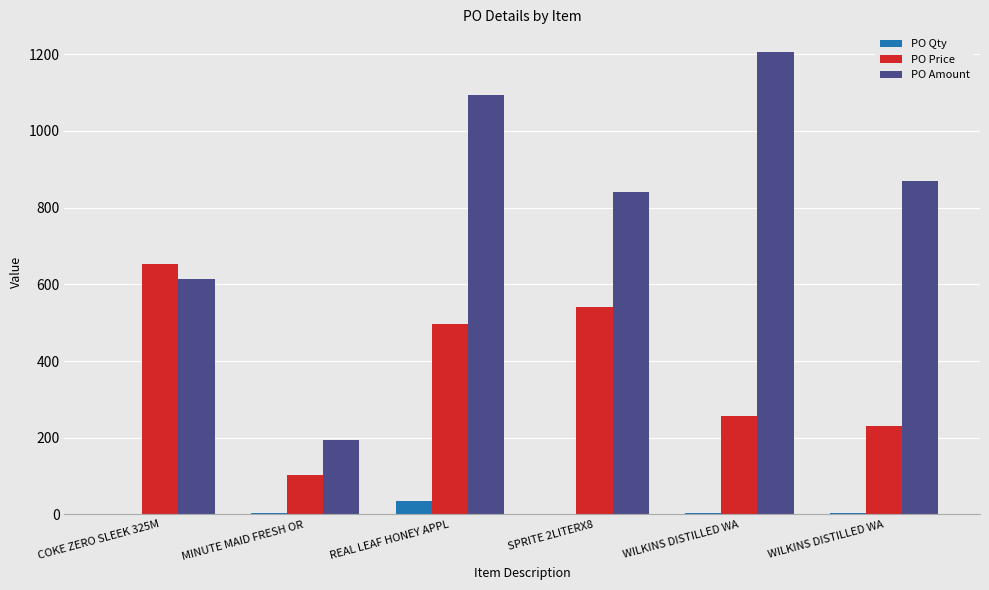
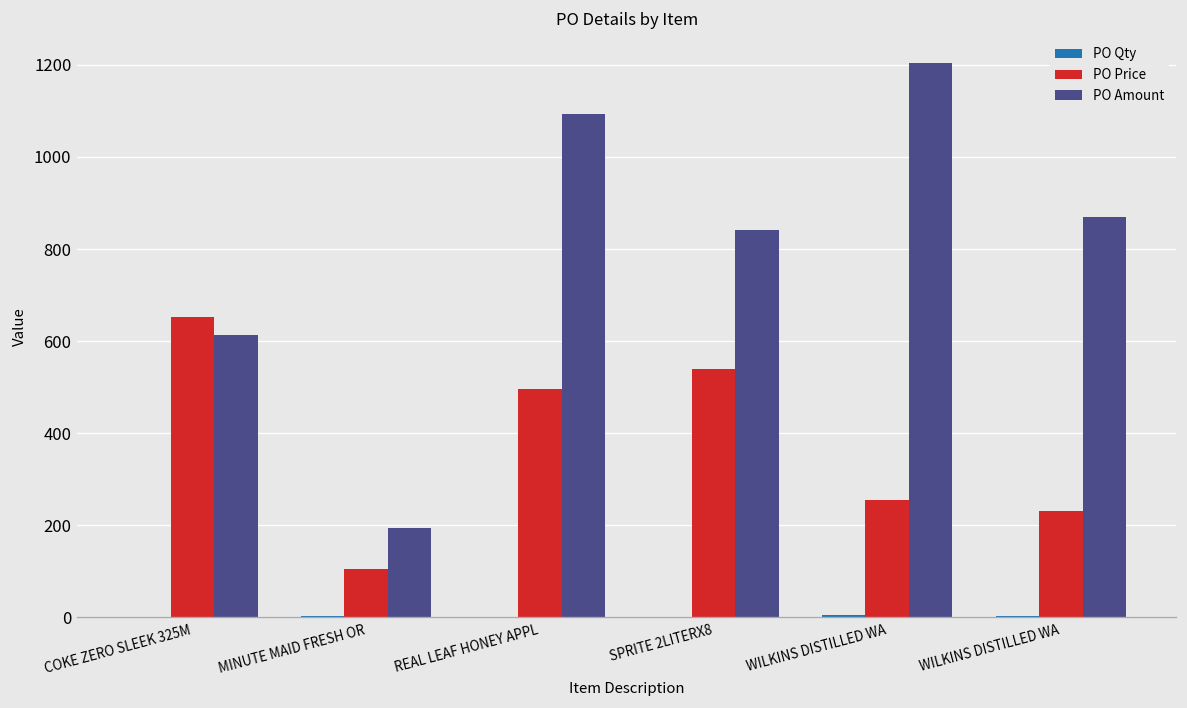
  {
    "PO Qty": {
-     "REAL LEAF HONEY APPL": 40
+     "REAL LEAF HONEY APPL": 0
    },
    "PO Price": {
      "COKE ZERO SLEEK 325M": 650,
      "MINUTE MAID FRESH OR": 100,
      "REAL LEAF HONEY APPL": 500,
      "SPRITE 2LITERX8": 540
    },
    "PO Amount": {
      "COKE ZERO SLEEK 325M": 610,
      "MINUTE MAID FRESH OR": 190,
      "REAL LEAF HONEY APPL": 1090,
      "SPRITE 2LITERX8": 840
    }
  }
